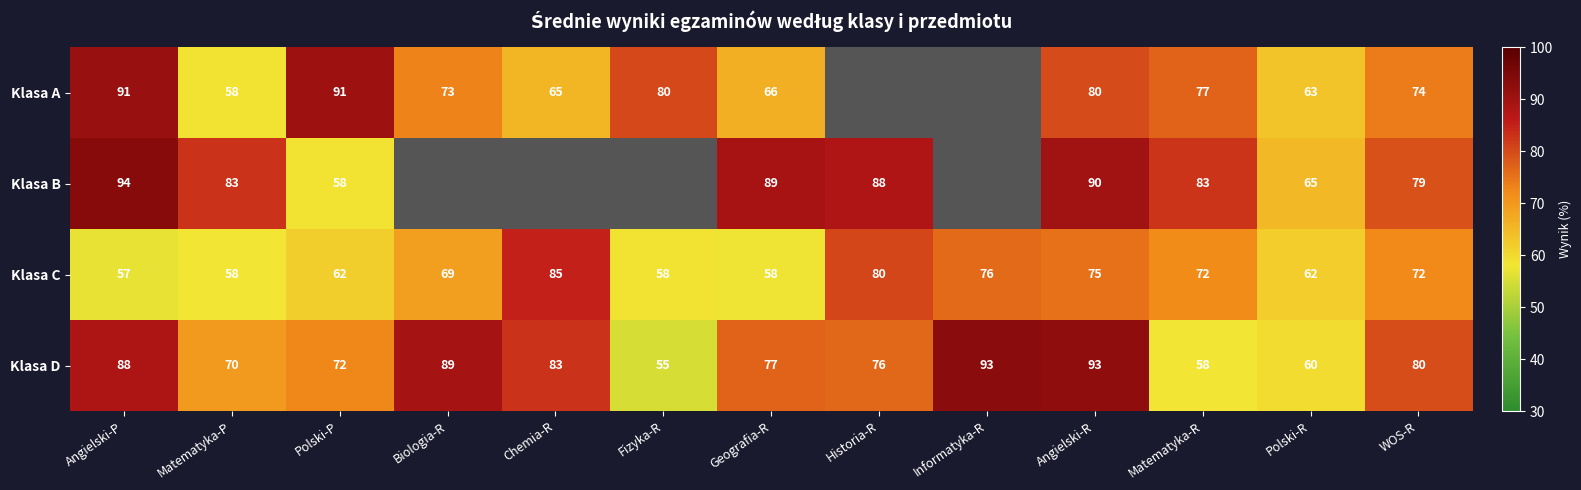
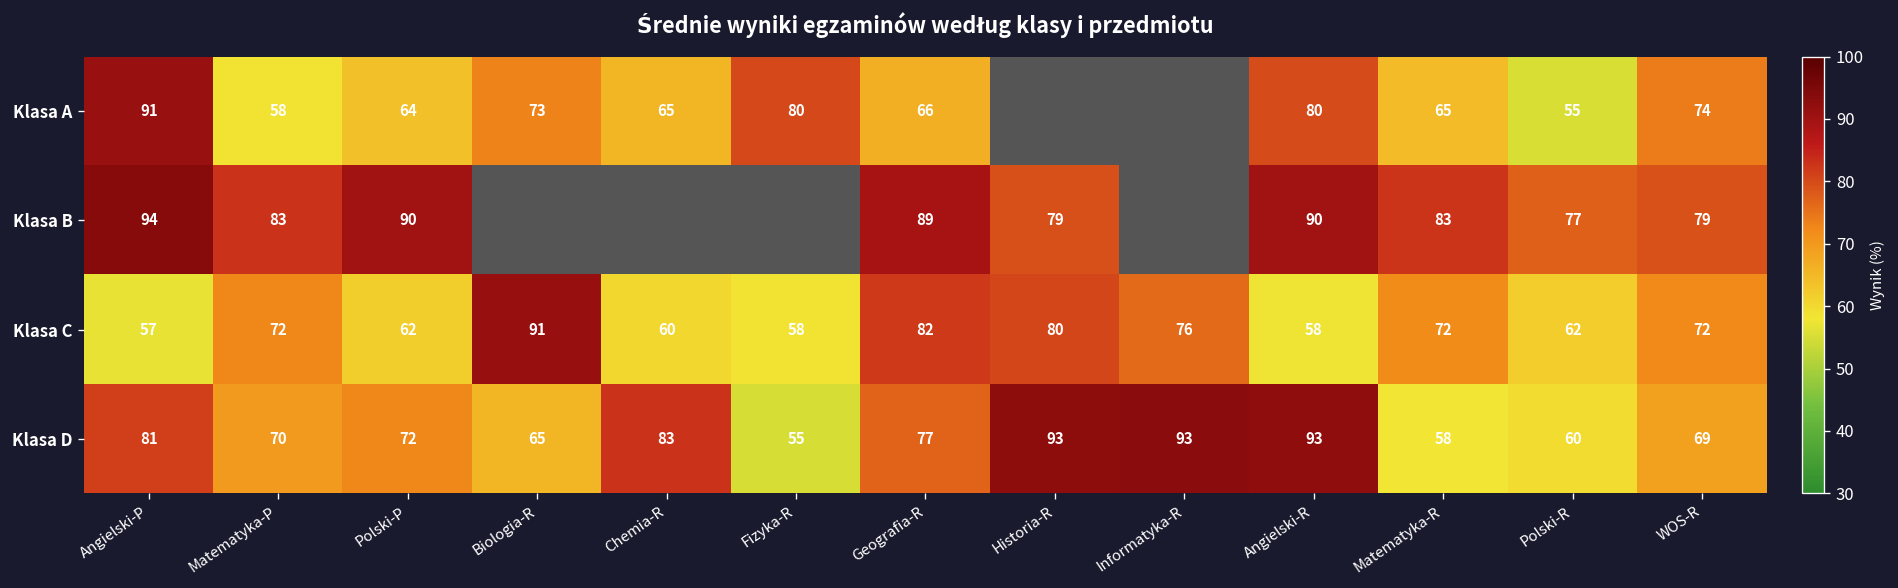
  {
    "Klasa A": {
      "Angielski-P": 91,
      "Matematyka-P": 58,
-     "Polski-P": 91,
+     "Polski-P": 64,
      "Biologia-R": 73,
      "Chemia-R": 65,
      "Fizyka-R": 80,
      "Geografia-R": 66,
      "Angielski-R": 80,
-     "Matematyka-R": 77,
-     "Polski-R": 63,
+     "Matematyka-R": 65,
+     "Polski-R": 55,
      "WOS-R": 74
    },
    "Klasa B": {
      "Angielski-P": 94,
      "Matematyka-P": 83,
-     "Polski-P": 58,
+     "Polski-P": 90,
      "Geografia-R": 89,
-     "Historia-R": 88,
+     "Historia-R": 79,
      "Angielski-R": 90,
      "Matematyka-R": 83,
-     "Polski-R": 65,
+     "Polski-R": 77,
      "WOS-R": 79
    },
    "Klasa C": {
      "Angielski-P": 57,
-     "Matematyka-P": 58,
+     "Matematyka-P": 72,
      "Polski-P": 62,
-     "Biologia-R": 69,
-     "Chemia-R": 85,
+     "Biologia-R": 91,
+     "Chemia-R": 60,
      "Fizyka-R": 58,
-     "Geografia-R": 58,
+     "Geografia-R": 82,
      "Historia-R": 80,
      "Informatyka-R": 76,
-     "Angielski-R": 75,
+     "Angielski-R": 58,
      "Matematyka-R": 72,
      "Polski-R": 62,
      "WOS-R": 72
    },
    "Klasa D": {
-     "Angielski-P": 88,
+     "Angielski-P": 81,
      "Matematyka-P": 70,
      "Polski-P": 72,
-     "Biologia-R": 89,
+     "Biologia-R": 65,
      "Chemia-R": 83,
      "Fizyka-R": 55,
      "Geografia-R": 77,
-     "Historia-R": 76,
+     "Historia-R": 93,
      "Informatyka-R": 93,
      "Angielski-R": 93,
      "Matematyka-R": 58,
      "Polski-R": 60,
-     "WOS-R": 80
+     "WOS-R": 69
    }
  }
